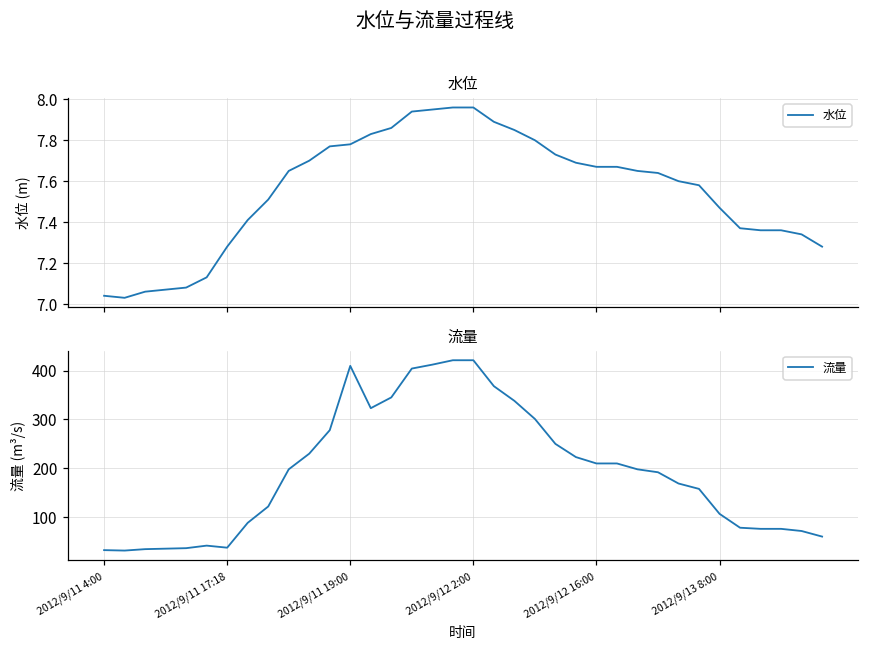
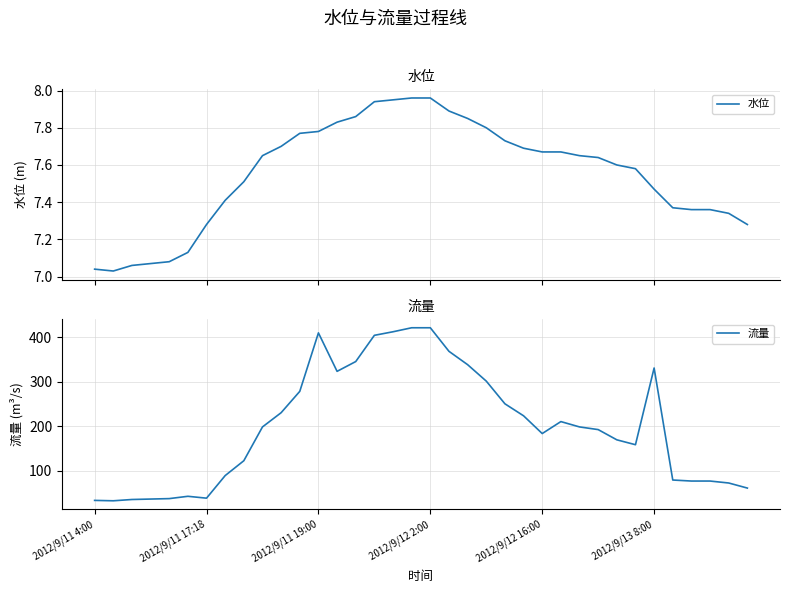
  {
    "流量": {
      "2012/9/11 4:00": 30,
      "2012/9/11 17:18": 40,
      "2012/9/11 19:00": 410,
      "2012/9/12 2:00": 420,
-     "2012/9/12 16:00": 210,
-     "2012/9/13 8:00": 110
+     "2012/9/12 16:00": 180,
+     "2012/9/13 8:00": 330
    }
  }
